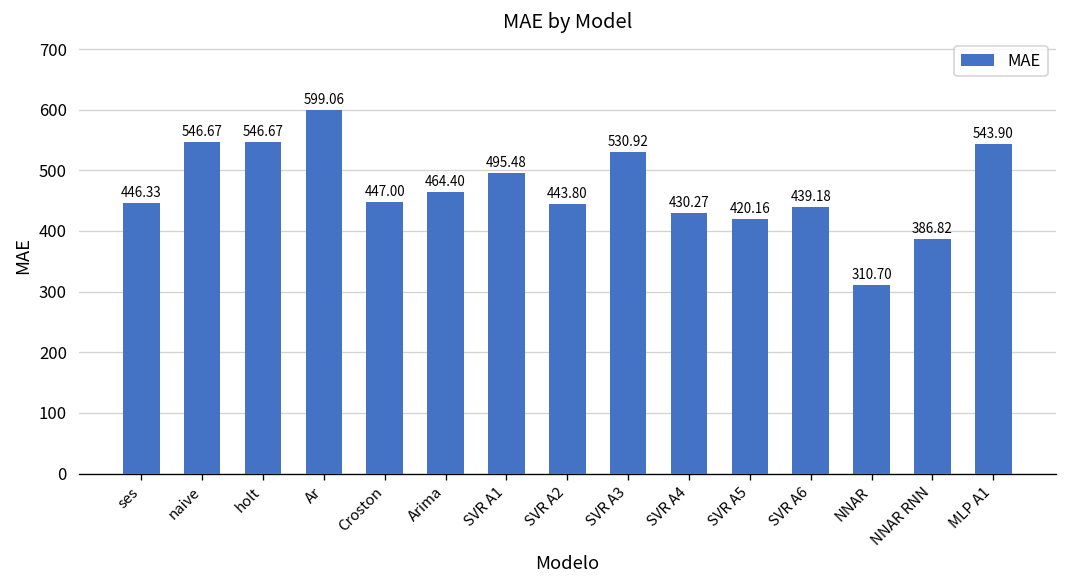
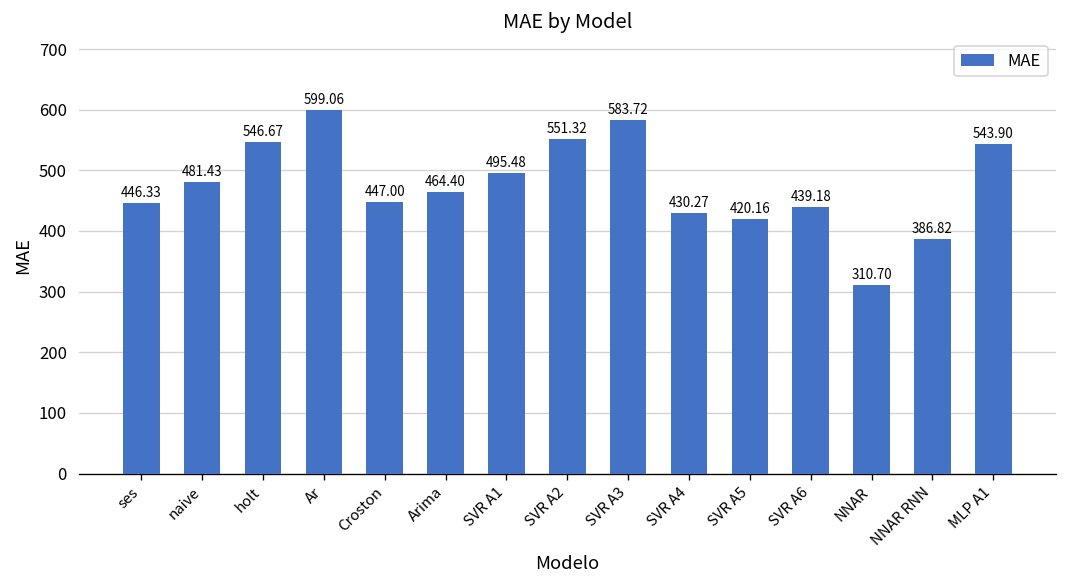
  {
    "ses": 446.33,
-   "naive": 546.67,
+   "naive": 481.43,
    "holt": 546.67,
    "Ar": 599.06,
    "Croston": 447.00,
    "Arima": 464.40,
    "SVR A1": 495.48,
-   "SVR A2": 443.80,
-   "SVR A3": 530.92,
+   "SVR A2": 551.32,
+   "SVR A3": 583.72,
    "SVR A4": 430.27,
    "SVR A5": 420.16,
    "SVR A6": 439.18,
    "NNAR": 310.70,
    "NNAR RNN": 386.82,
    "MLP A1": 543.90
  }
